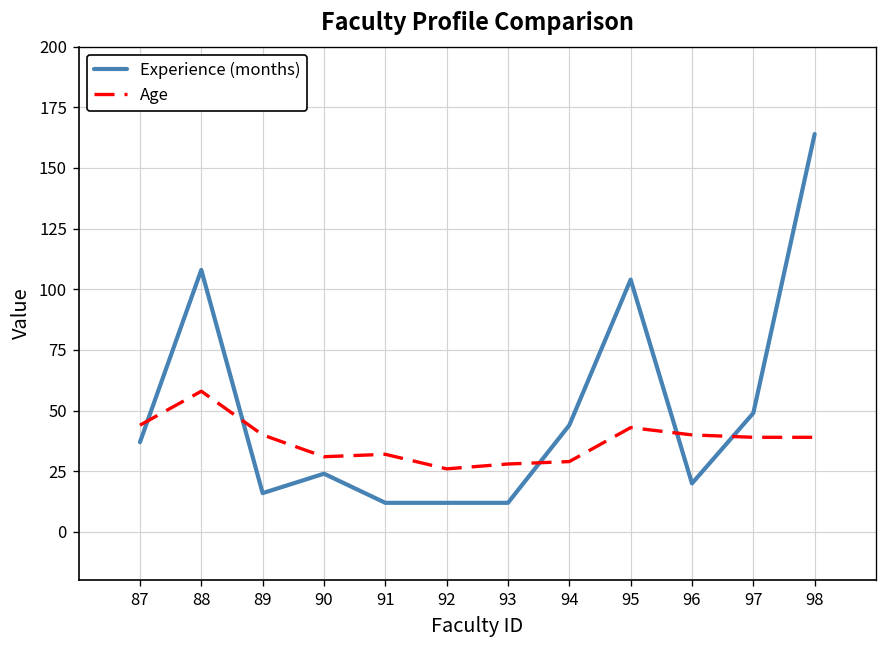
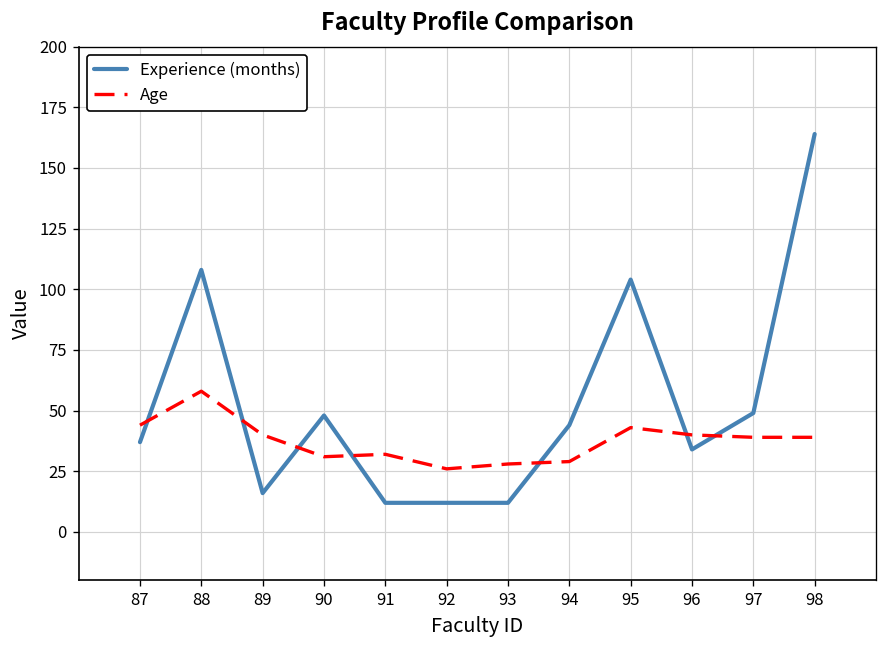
  {
    "Experience (months)": {
      "87": 37,
      "88": 108,
      "89": 16,
-     "90": 24,
+     "90": 48,
      "91": 12,
      "92": 12,
      "93": 12,
      "94": 44,
      "95": 104,
-     "96": 20,
+     "96": 34,
      "97": 49,
      "98": 164
    },
    "Age": {
      "87": 44,
      "88": 58,
      "89": 40,
      "90": 31,
      "91": 32,
      "92": 26,
      "93": 28,
      "94": 29,
      "95": 43,
      "96": 40,
      "97": 39,
      "98": 39
    }
  }
